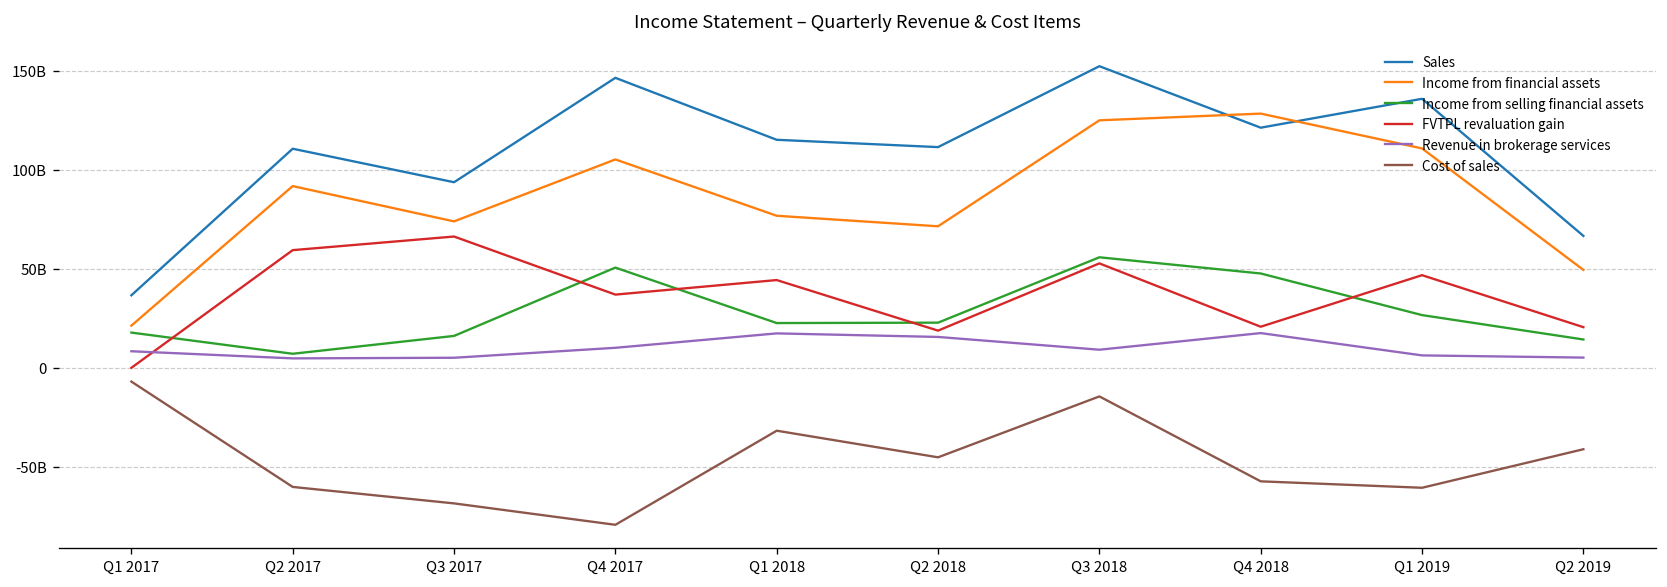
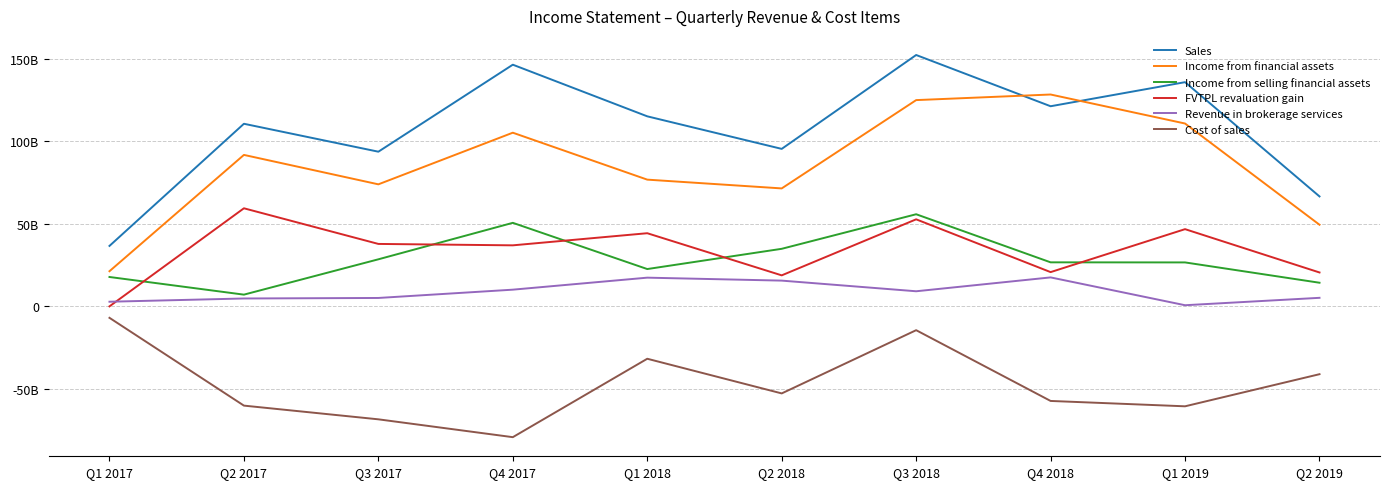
  {
    "Sales": {
      "Q1 2017": 37000000000,
      "Q2 2017": 111000000000,
      "Q3 2017": 94000000000,
      "Q4 2017": 146000000000,
      "Q1 2018": 115000000000,
-     "Q2 2018": 111000000000,
+     "Q2 2018": 95000000000,
      "Q3 2018": 152000000000,
      "Q4 2018": 121000000000,
      "Q1 2019": 136000000000,
      "Q2 2019": 67000000000
    },
    "Income from financial assets": {
      "Q1 2017": 21000000000,
      "Q2 2017": 92000000000,
      "Q3 2017": 74000000000,
      "Q4 2017": 105000000000,
      "Q1 2018": 77000000000,
      "Q2 2018": 71000000000,
      "Q3 2018": 125000000000,
      "Q4 2018": 128000000000,
      "Q1 2019": 111000000000,
      "Q2 2019": 49000000000
    },
    "Income from selling financial assets": {
      "Q1 2017": 18000000000,
      "Q2 2017": 7000000000,
-     "Q3 2017": 16000000000,
+     "Q3 2017": 29000000000,
      "Q4 2017": 51000000000,
      "Q1 2018": 23000000000,
-     "Q2 2018": 23000000000,
+     "Q2 2018": 35000000000,
      "Q3 2018": 56000000000,
-     "Q4 2018": 48000000000,
+     "Q4 2018": 27000000000,
      "Q1 2019": 27000000000,
      "Q2 2019": 14000000000
    },
    "FVTPL revaluation gain": {
      "Q1 2017": 0,
      "Q2 2017": 59000000000,
-     "Q3 2017": 66000000000,
+     "Q3 2017": 38000000000,
      "Q4 2017": 37000000000,
      "Q1 2018": 44000000000,
      "Q2 2018": 19000000000,
      "Q3 2018": 53000000000,
      "Q4 2018": 21000000000,
      "Q1 2019": 47000000000,
      "Q2 2019": 21000000000
    },
    "Revenue in brokerage services": {
-     "Q1 2017": 8000000000,
+     "Q1 2017": 3000000000,
      "Q2 2017": 5000000000,
      "Q3 2017": 5000000000,
      "Q4 2017": 10000000000,
      "Q1 2018": 17000000000,
      "Q2 2018": 16000000000,
      "Q3 2018": 9000000000,
      "Q4 2018": 18000000000,
-     "Q1 2019": 6000000000,
+     "Q1 2019": 1000000000,
      "Q2 2019": 5000000000
    },
    "Cost of sales": {
      "Q1 2017": -7000000000,
      "Q2 2017": -60000000000,
      "Q3 2017": -68000000000,
      "Q4 2017": -79000000000,
      "Q1 2018": -32000000000,
-     "Q2 2018": -45000000000,
+     "Q2 2018": -53000000000,
      "Q3 2018": -14000000000,
      "Q4 2018": -57000000000,
      "Q1 2019": -61000000000,
      "Q2 2019": -41000000000
    }
  }
